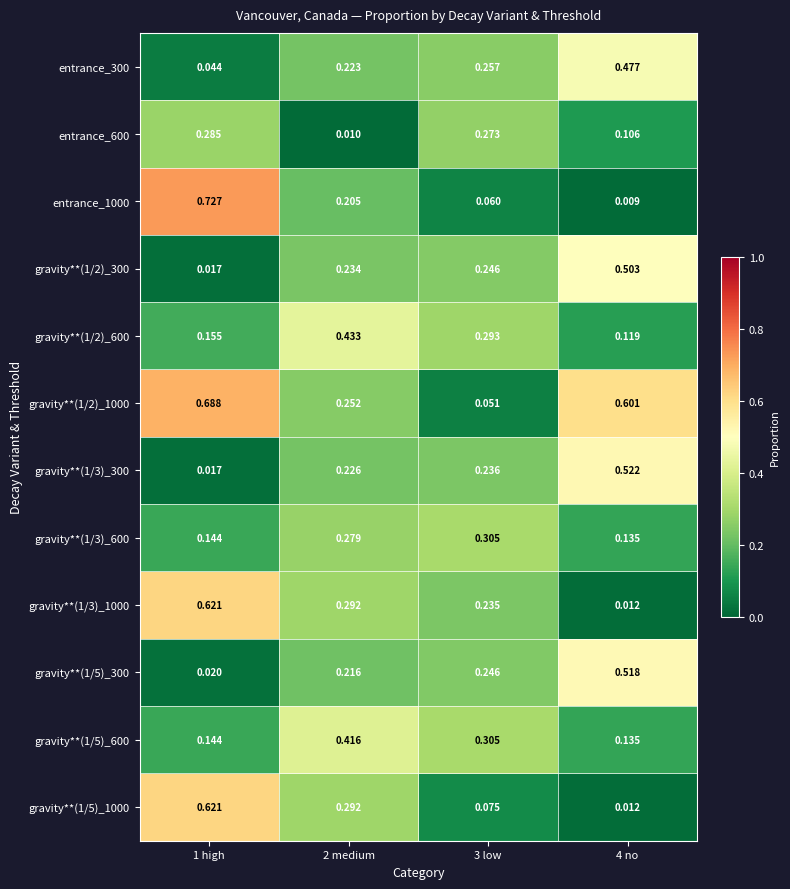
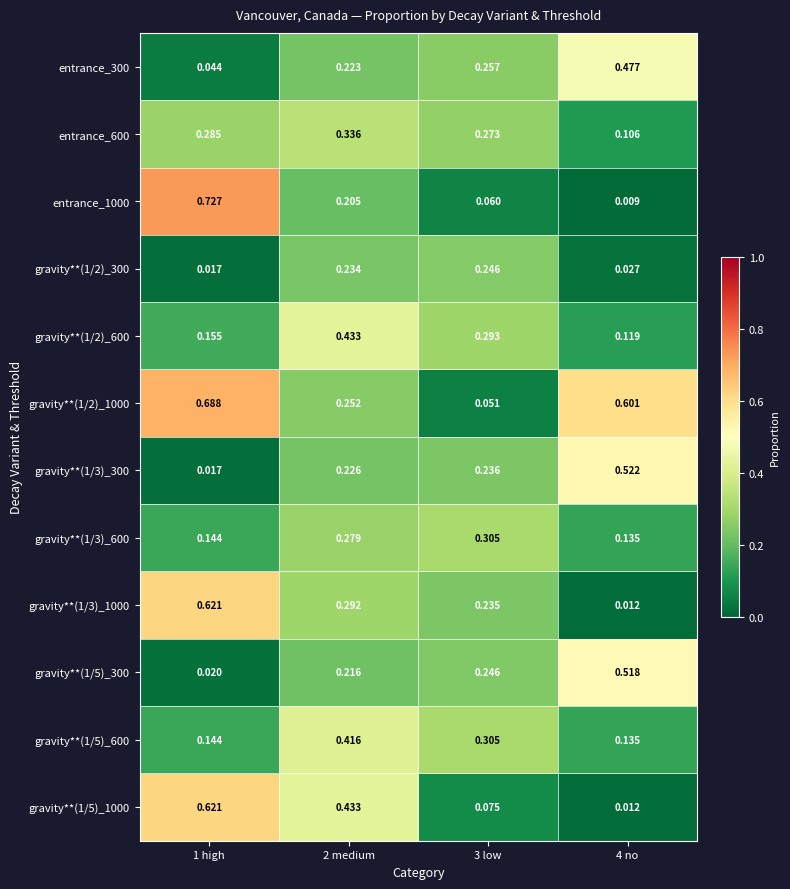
  {
    "entrance_300": {
      "1 high": 0.044,
      "2 medium": 0.223,
      "3 low": 0.257,
      "4 no": 0.477
    },
    "entrance_600": {
      "1 high": 0.285,
-     "2 medium": 0.010,
+     "2 medium": 0.336,
      "3 low": 0.273,
      "4 no": 0.106
    },
    "entrance_1000": {
      "1 high": 0.727,
      "2 medium": 0.205,
      "3 low": 0.060,
      "4 no": 0.009
    },
    "gravity**(1/2)_300": {
      "1 high": 0.017,
      "2 medium": 0.234,
      "3 low": 0.246,
-     "4 no": 0.503
+     "4 no": 0.027
    },
    "gravity**(1/2)_600": {
      "1 high": 0.155,
      "2 medium": 0.433,
      "3 low": 0.293,
      "4 no": 0.119
    },
    "gravity**(1/2)_1000": {
      "1 high": 0.688,
      "2 medium": 0.252,
      "3 low": 0.051,
      "4 no": 0.601
    },
    "gravity**(1/3)_300": {
      "1 high": 0.017,
      "2 medium": 0.226,
      "3 low": 0.236,
      "4 no": 0.522
    },
    "gravity**(1/3)_600": {
      "1 high": 0.144,
      "2 medium": 0.279,
      "3 low": 0.305,
      "4 no": 0.135
    },
    "gravity**(1/3)_1000": {
      "1 high": 0.621,
      "2 medium": 0.292,
      "3 low": 0.235,
      "4 no": 0.012
    },
    "gravity**(1/5)_300": {
      "1 high": 0.020,
      "2 medium": 0.216,
      "3 low": 0.246,
      "4 no": 0.518
    },
    "gravity**(1/5)_600": {
      "1 high": 0.144,
      "2 medium": 0.416,
      "3 low": 0.305,
      "4 no": 0.135
    },
    "gravity**(1/5)_1000": {
      "1 high": 0.621,
-     "2 medium": 0.292,
+     "2 medium": 0.433,
      "3 low": 0.075,
      "4 no": 0.012
    }
  }
